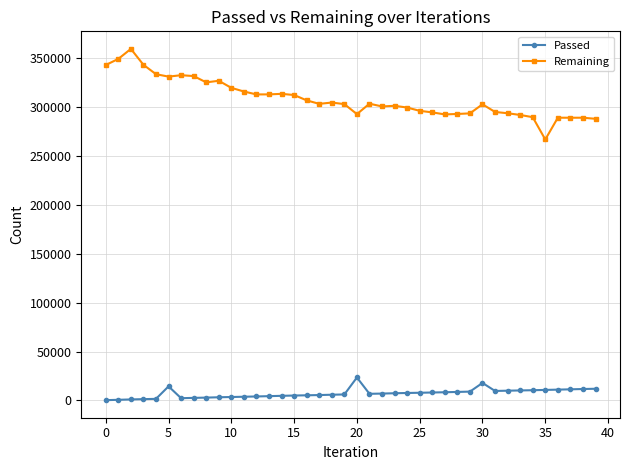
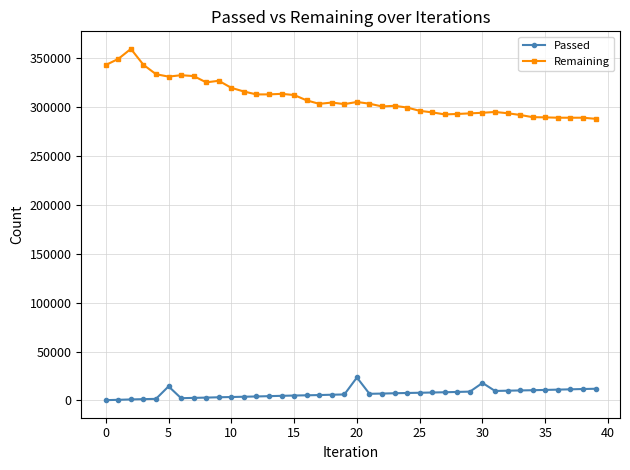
  {
    "Passed": {
      "0": 0,
      "5": 10000,
      "10": 0,
      "15": 10000,
      "20": 20000,
      "25": 10000,
      "30": 20000,
      "35": 10000
    },
    "Remaining": {
      "0": 340000,
      "5": 330000,
      "10": 320000,
      "15": 310000,
-     "20": 290000,
+     "20": 310000,
      "25": 300000,
-     "30": 300000,
-     "35": 270000
+     "30": 290000,
+     "35": 290000
    }
  }
